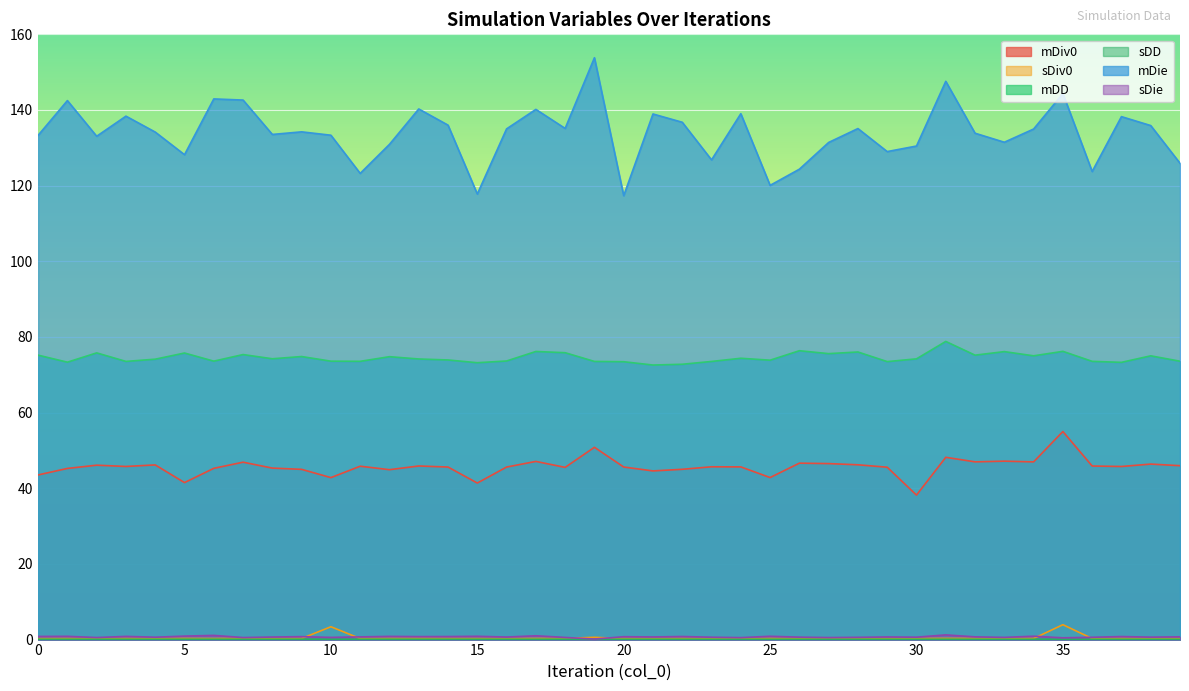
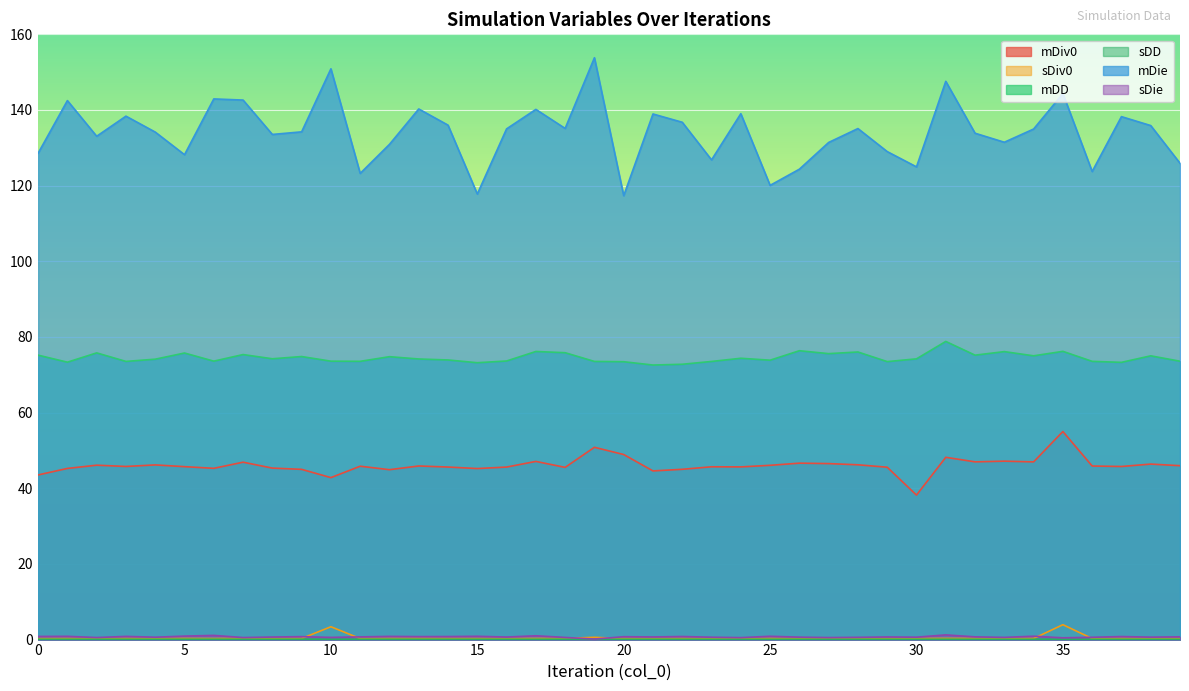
  {
    "mDiv0": {
      "0": 44,
-     "5": 42,
+     "5": 46,
      "10": 43,
-     "15": 41,
-     "20": 46,
-     "25": 43,
+     "15": 45,
+     "20": 49,
+     "25": 46,
      "30": 38,
      "35": 55
    },
    "sDiv0": {
      "10": 3,
      "35": 4
    },
    "mDie": {
-     "0": 133,
+     "0": 129,
      "5": 128,
-     "10": 133,
+     "10": 151,
      "15": 118,
      "20": 117,
      "25": 120,
-     "30": 130
+     "30": 125
    }
  }
